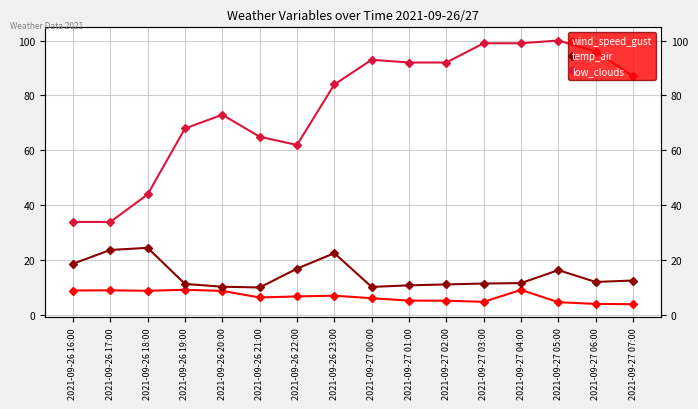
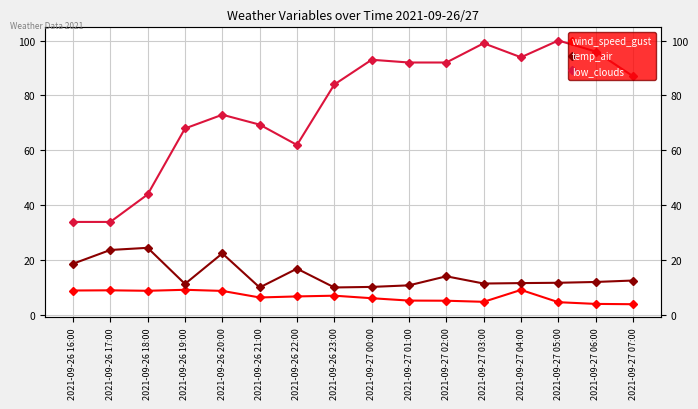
  {
    "wind_speed_gust": {
      "2021-09-26 16:00": 9,
      "2021-09-26 17:00": 9,
      "2021-09-26 18:00": 9,
      "2021-09-26 19:00": 9,
      "2021-09-26 20:00": 9,
      "2021-09-26 21:00": 7,
      "2021-09-26 22:00": 7,
      "2021-09-26 23:00": 7,
      "2021-09-27 00:00": 6,
      "2021-09-27 01:00": 5,
      "2021-09-27 02:00": 5,
      "2021-09-27 03:00": 5,
      "2021-09-27 04:00": 9,
      "2021-09-27 05:00": 5,
      "2021-09-27 06:00": 4,
      "2021-09-27 07:00": 4
    },
    "temp_air": {
      "2021-09-26 16:00": 19,
      "2021-09-26 17:00": 24,
      "2021-09-26 18:00": 25,
      "2021-09-26 19:00": 11,
-     "2021-09-26 20:00": 10,
+     "2021-09-26 20:00": 23,
      "2021-09-26 21:00": 10,
      "2021-09-26 22:00": 17,
-     "2021-09-26 23:00": 23,
+     "2021-09-26 23:00": 10,
      "2021-09-27 00:00": 10,
      "2021-09-27 01:00": 11,
-     "2021-09-27 02:00": 11,
+     "2021-09-27 02:00": 14,
      "2021-09-27 03:00": 12,
      "2021-09-27 04:00": 12,
-     "2021-09-27 05:00": 16,
+     "2021-09-27 05:00": 12,
      "2021-09-27 06:00": 12,
      "2021-09-27 07:00": 13
    },
    "low_clouds": {
      "2021-09-26 16:00": 34,
      "2021-09-26 17:00": 34,
      "2021-09-26 18:00": 44,
      "2021-09-26 19:00": 68,
      "2021-09-26 20:00": 73,
-     "2021-09-26 21:00": 65,
+     "2021-09-26 21:00": 69,
      "2021-09-26 22:00": 62,
      "2021-09-26 23:00": 84,
      "2021-09-27 00:00": 93,
      "2021-09-27 01:00": 92,
      "2021-09-27 02:00": 92,
      "2021-09-27 03:00": 99,
-     "2021-09-27 04:00": 99,
+     "2021-09-27 04:00": 94,
      "2021-09-27 05:00": 100
    }
  }
